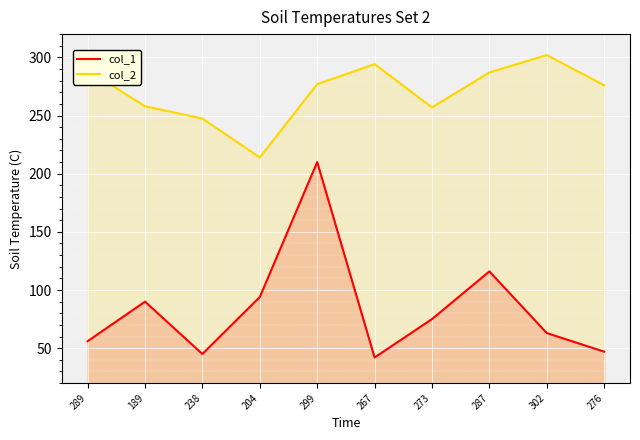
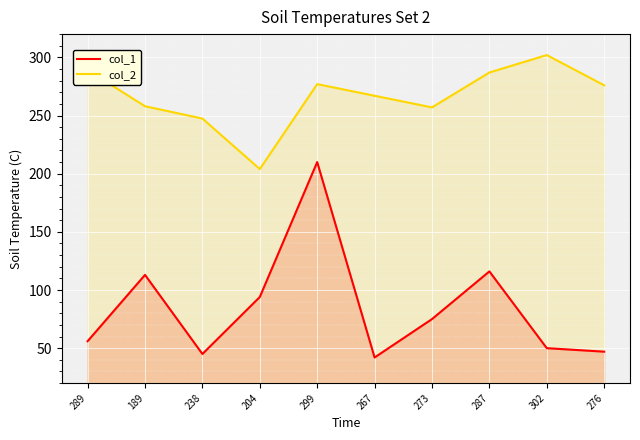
  {
    "col_1": {
      "289": 56,
-     "189": 90,
+     "189": 113,
      "238": 45,
      "204": 94,
      "299": 210,
      "267": 42,
      "273": 75,
      "287": 116,
-     "302": 63,
+     "302": 50,
      "276": 47
    },
    "col_2": {
      "189": 258,
      "238": 247,
-     "204": 214,
+     "204": 204,
      "299": 277,
-     "267": 294,
+     "267": 267,
      "273": 257,
      "287": 287,
      "302": 302,
      "276": 276
    }
  }
